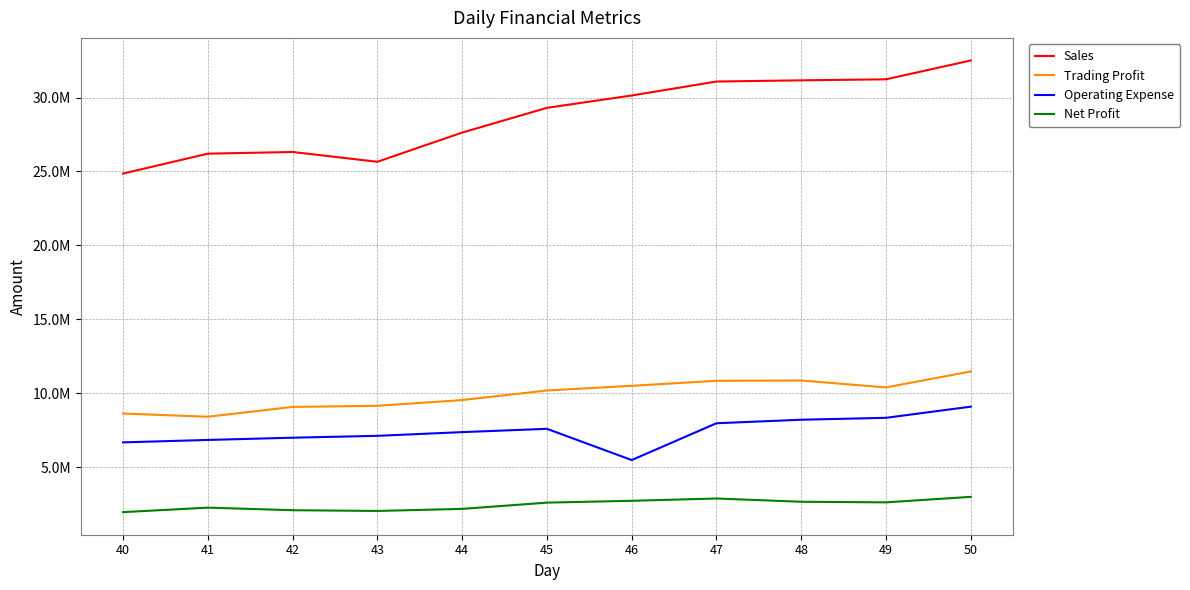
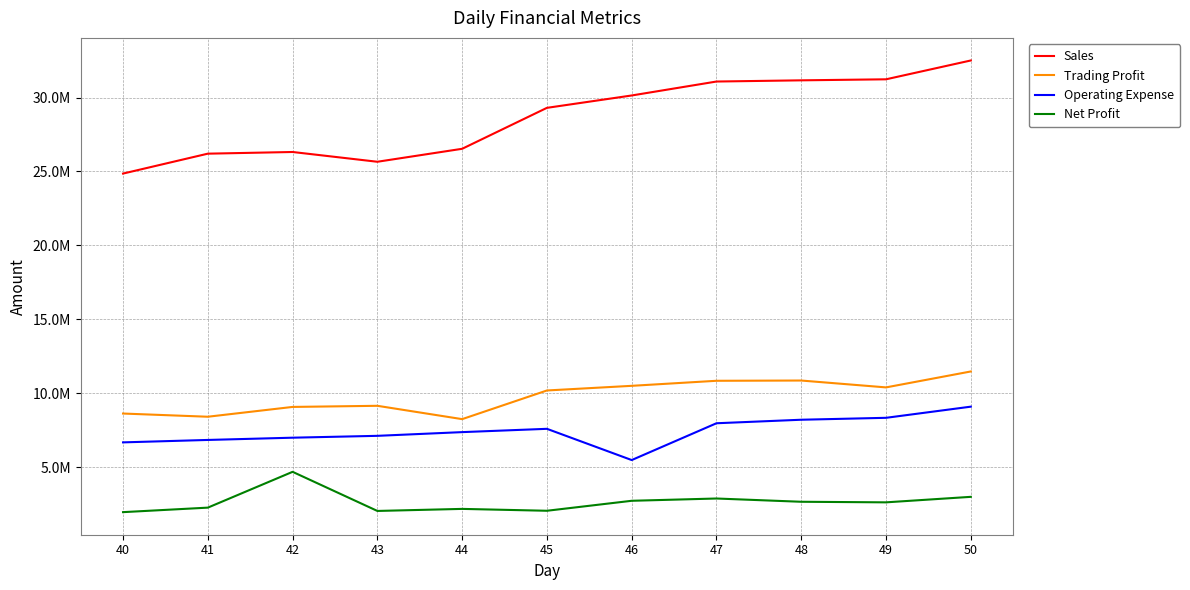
  {
    "Sales": {
      "40": 24900000,
      "41": 26200000,
      "42": 26300000,
      "43": 25700000,
-     "44": 27600000,
+     "44": 26500000,
      "45": 29300000,
      "46": 30100000,
      "47": 31100000,
      "48": 31200000,
      "49": 31200000,
      "50": 32500000
    },
    "Trading Profit": {
      "40": 8600000,
      "41": 8400000,
      "42": 9100000,
      "43": 9100000,
-     "44": 9500000,
+     "44": 8200000,
      "45": 10200000,
      "46": 10500000,
      "47": 10800000,
      "48": 10900000,
      "49": 10400000,
      "50": 11500000
    },
    "Operating Expense": {
      "40": 6700000,
      "41": 6800000,
      "42": 7000000,
      "43": 7100000,
      "44": 7400000,
      "45": 7600000,
      "46": 5500000,
      "47": 8000000,
      "48": 8200000,
      "49": 8300000,
      "50": 9100000
    },
    "Net Profit": {
      "40": 2000000,
      "41": 2300000,
-     "42": 2100000,
+     "42": 4700000,
      "43": 2000000,
      "44": 2200000,
-     "45": 2600000,
+     "45": 2000000,
      "46": 2700000,
      "47": 2900000,
      "48": 2700000,
      "49": 2600000,
      "50": 3000000
    }
  }
